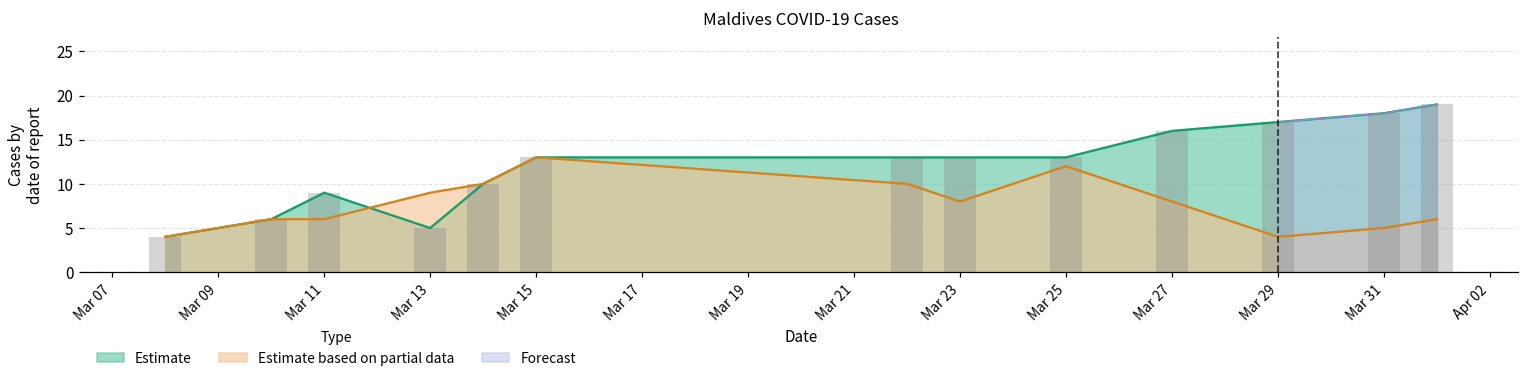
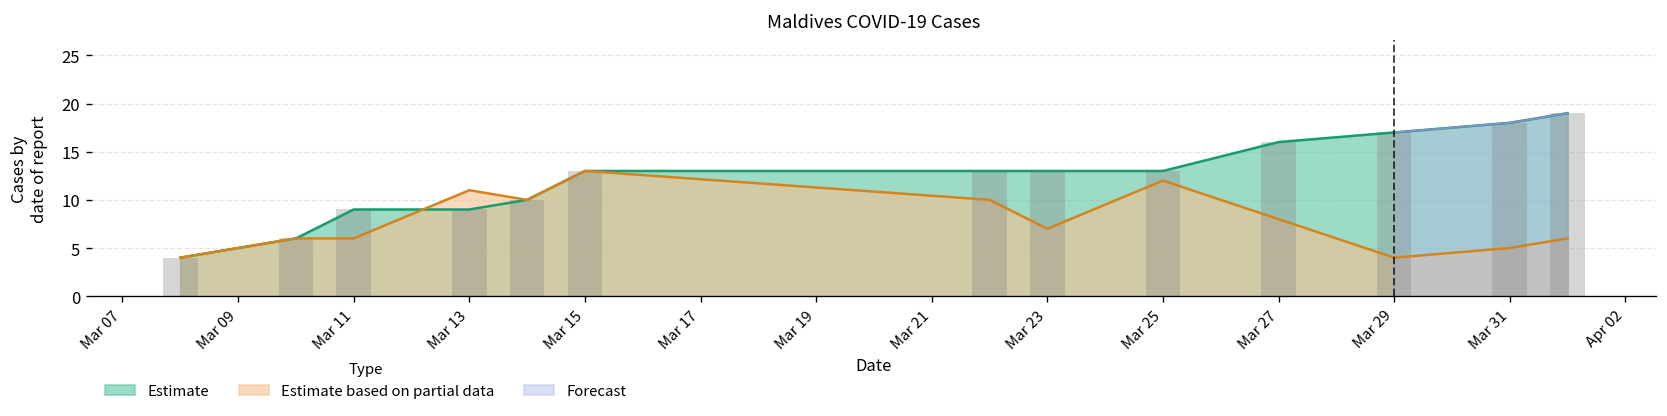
  {
    "Estimate": {
      "Mar 11": 9,
-     "Mar 13": 5,
+     "Mar 13": 9,
      "Mar 15": 13,
      "Mar 23": 13,
      "Mar 25": 13,
      "Mar 27": 16,
      "Mar 29": 17,
      "Mar 31": 18
    },
    "Estimate based on partial data": {
      "Mar 11": 6,
-     "Mar 13": 9,
-     "Mar 23": 8,
+     "Mar 13": 11,
+     "Mar 23": 7,
      "Mar 25": 12,
      "Mar 27": 8,
      "Mar 29": 4,
      "Mar 31": 5
    }
  }
